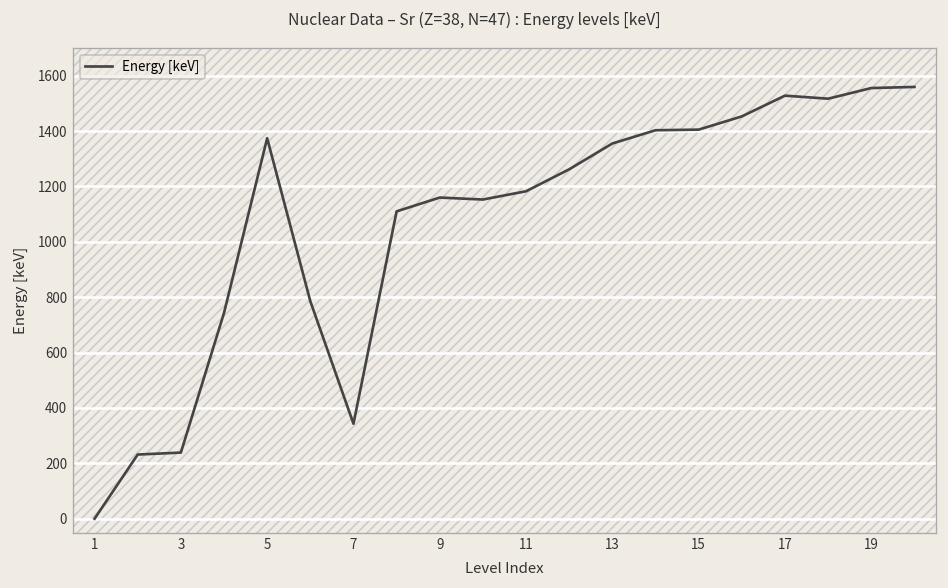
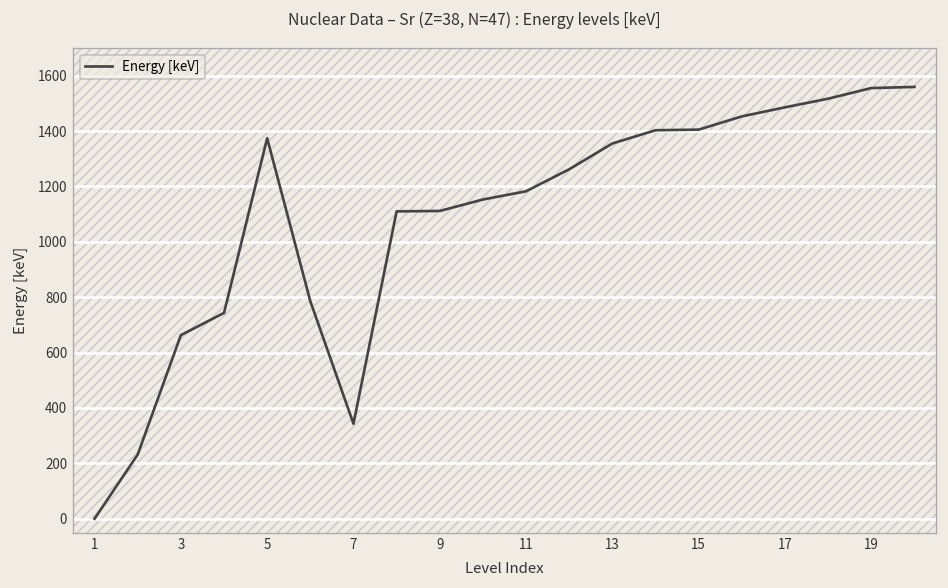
  {
    "1": 0,
-   "3": 240,
+   "3": 660,
    "5": 1370,
    "7": 340,
-   "9": 1160,
+   "9": 1110,
    "11": 1180,
    "13": 1360,
    "15": 1410,
-   "17": 1530,
+   "17": 1490,
    "19": 1560
  }
